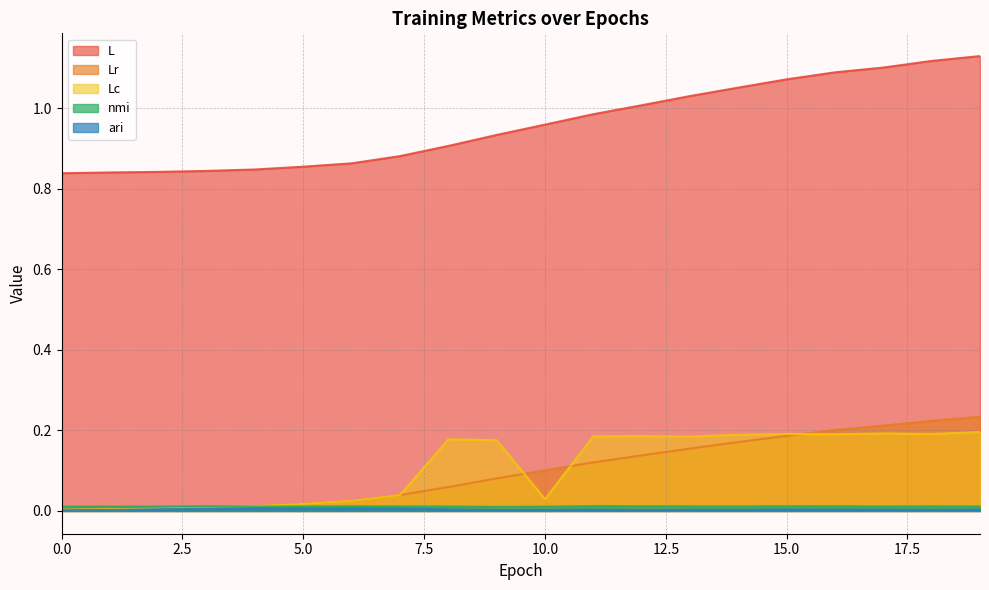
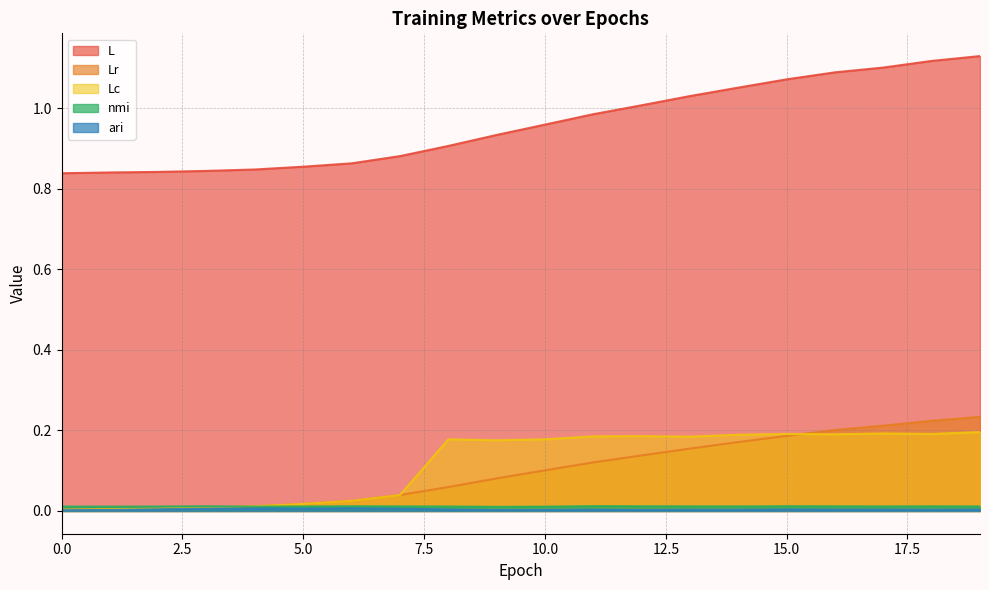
  {
    "Lc": {
-     "10.0": 0.03
+     "10.0": 0.18
    },
    "nmi": {
      "0.0": 0.01,
      "10.0": 0.01,
      "15.0": 0.01
    },
    "ari": {
      "10.0": 0.00,
      "15.0": 0.00
    }
  }
